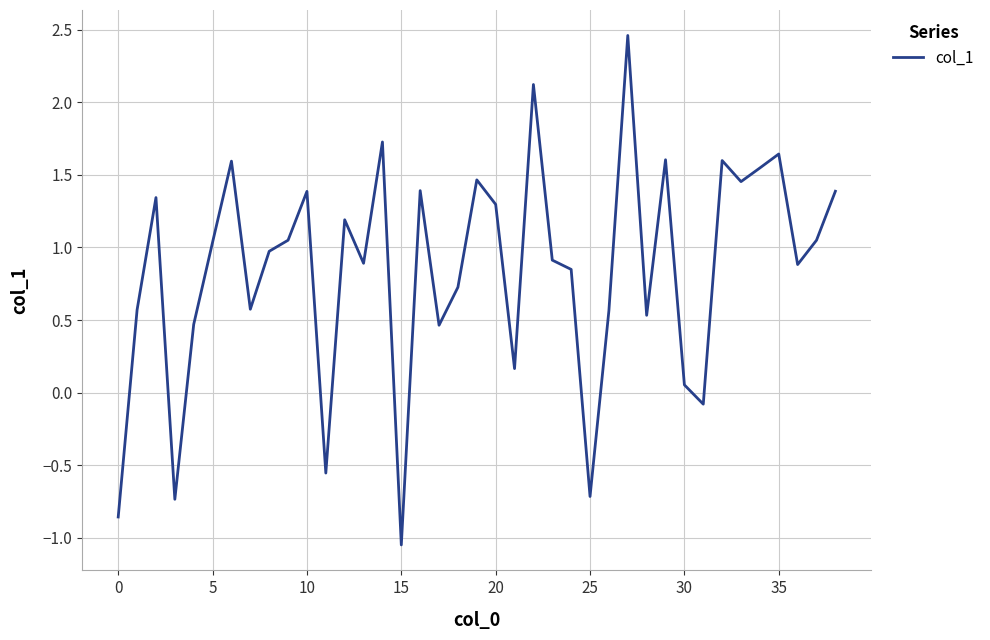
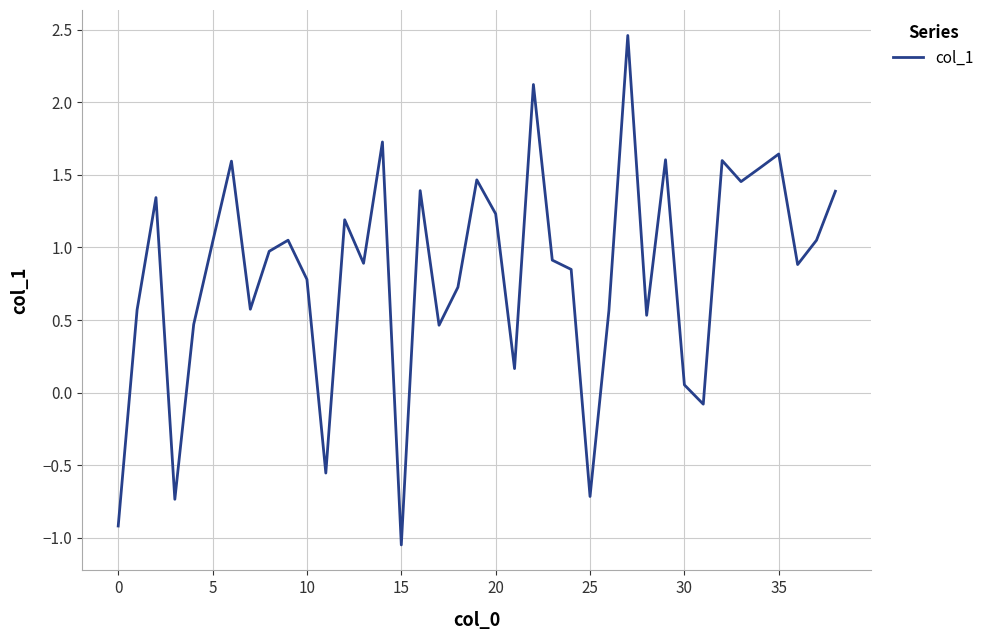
  {
-   "0": -0.86,
+   "0": -0.92,
    "5": 1.04,
-   "10": 1.39,
+   "10": 0.78,
    "15": -1.05,
-   "20": 1.30,
+   "20": 1.23,
    "25": -0.72,
    "30": 0.05,
    "35": 1.64
  }
